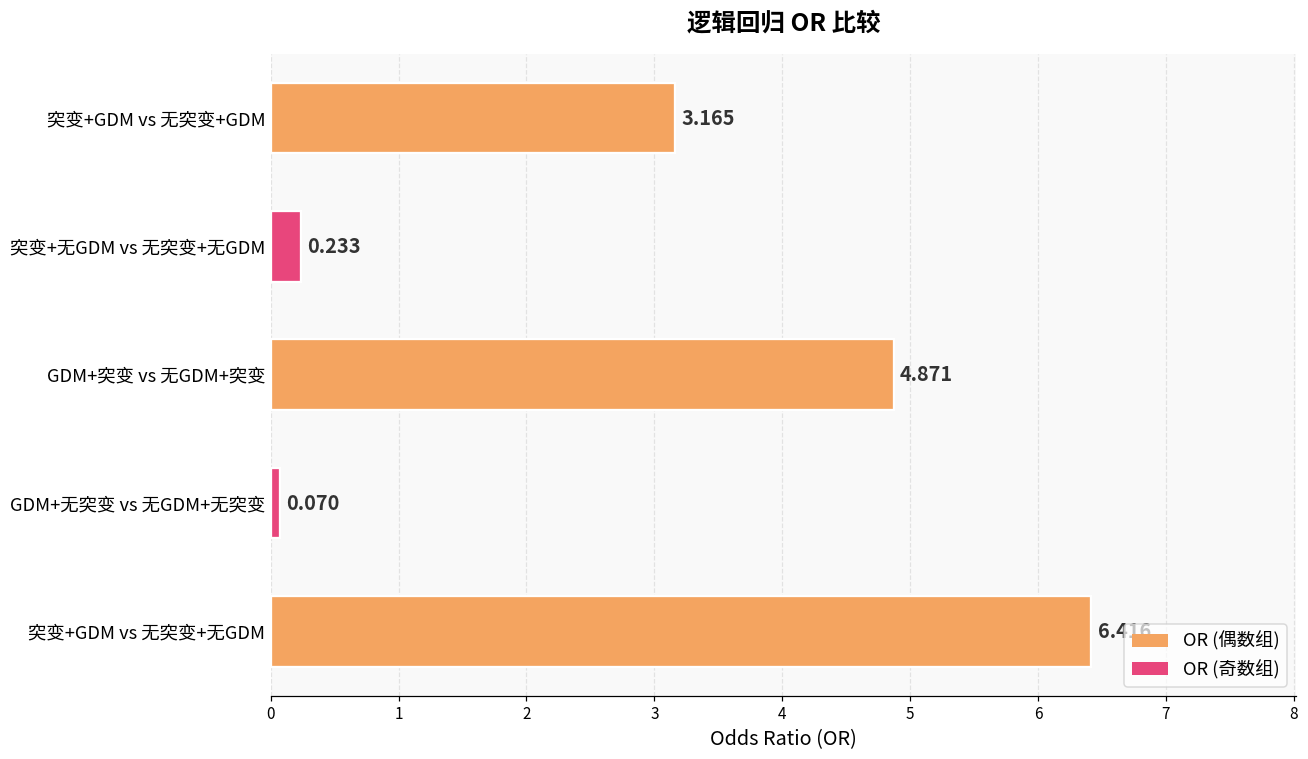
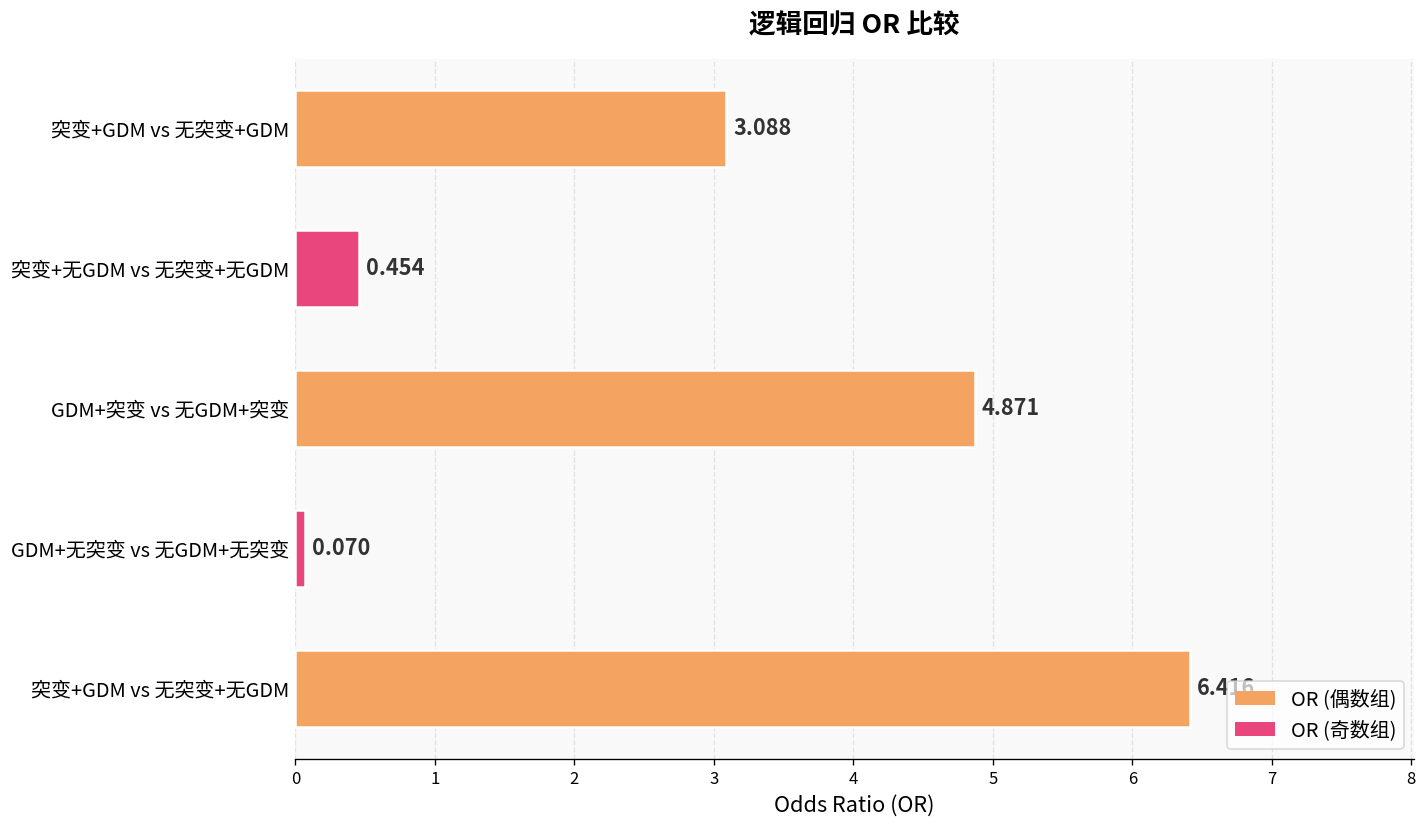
  {
-   "突变+GDM vs 无突变+GDM": 3.165,
-   "突变+无GDM vs 无突变+无GDM": 0.233,
+   "突变+GDM vs 无突变+GDM": 3.088,
+   "突变+无GDM vs 无突变+无GDM": 0.454,
    "GDM+突变 vs 无GDM+突变": 4.871,
    "GDM+无突变 vs 无GDM+无突变": 0.070
  }
